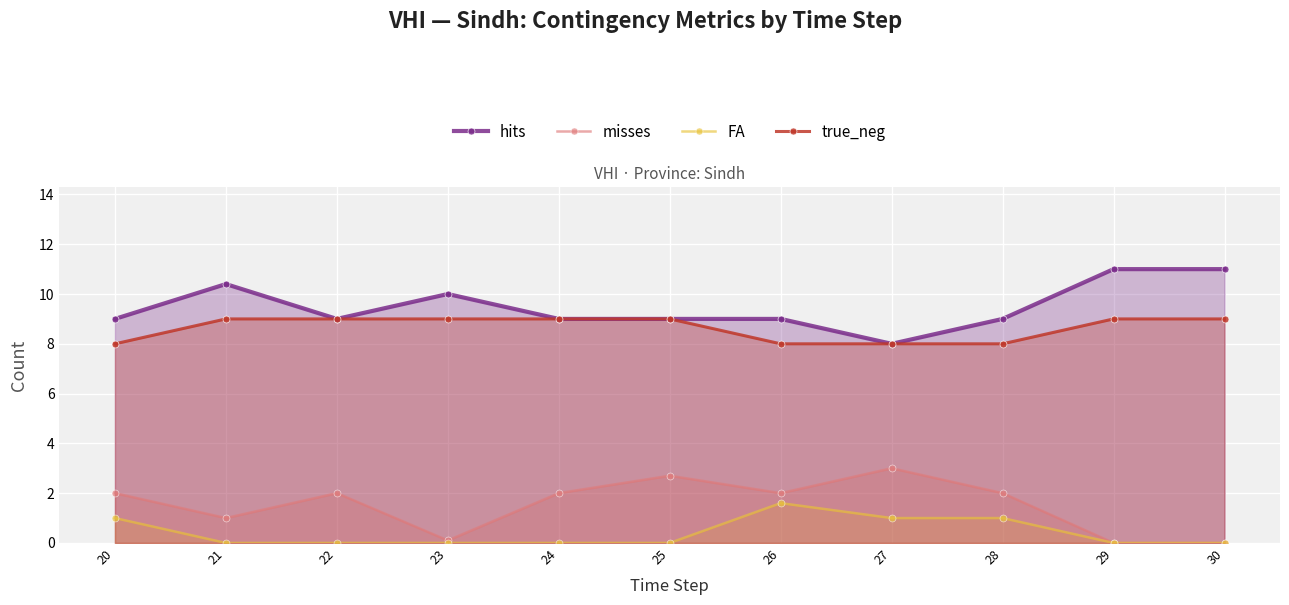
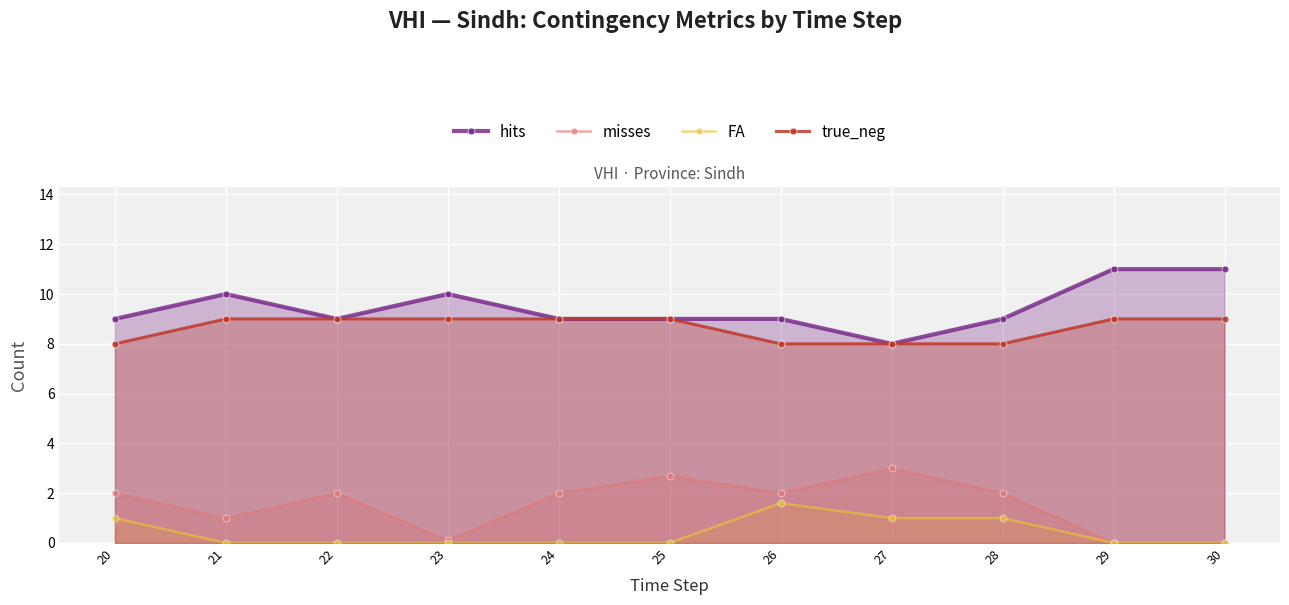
  {
    "hits": {
      "20": 9.0,
-     "21": 10.4,
+     "21": 10.0,
      "23": 10.0,
      "26": 9.0,
      "28": 9.0,
      "29": 11.0,
      "30": 11.0
    },
    "misses": {
      "20": 2.0,
      "21": 1.0,
      "22": 2.0,
      "24": 2.0,
      "25": 2.7,
      "26": 2.0,
      "27": 3.0,
      "28": 2.0
    },
    "FA": {
      "20": 1.0,
      "21": 0.0,
      "22": 0.0,
      "24": 0.0,
      "25": 0.0,
      "26": 1.6,
      "27": 1.0,
      "28": 1.0
    },
    "true_neg": {
      "20": 8.0,
      "21": 9.0,
      "23": 9.0,
      "26": 8.0,
      "28": 8.0,
      "29": 9.0,
      "30": 9.0
    }
  }
